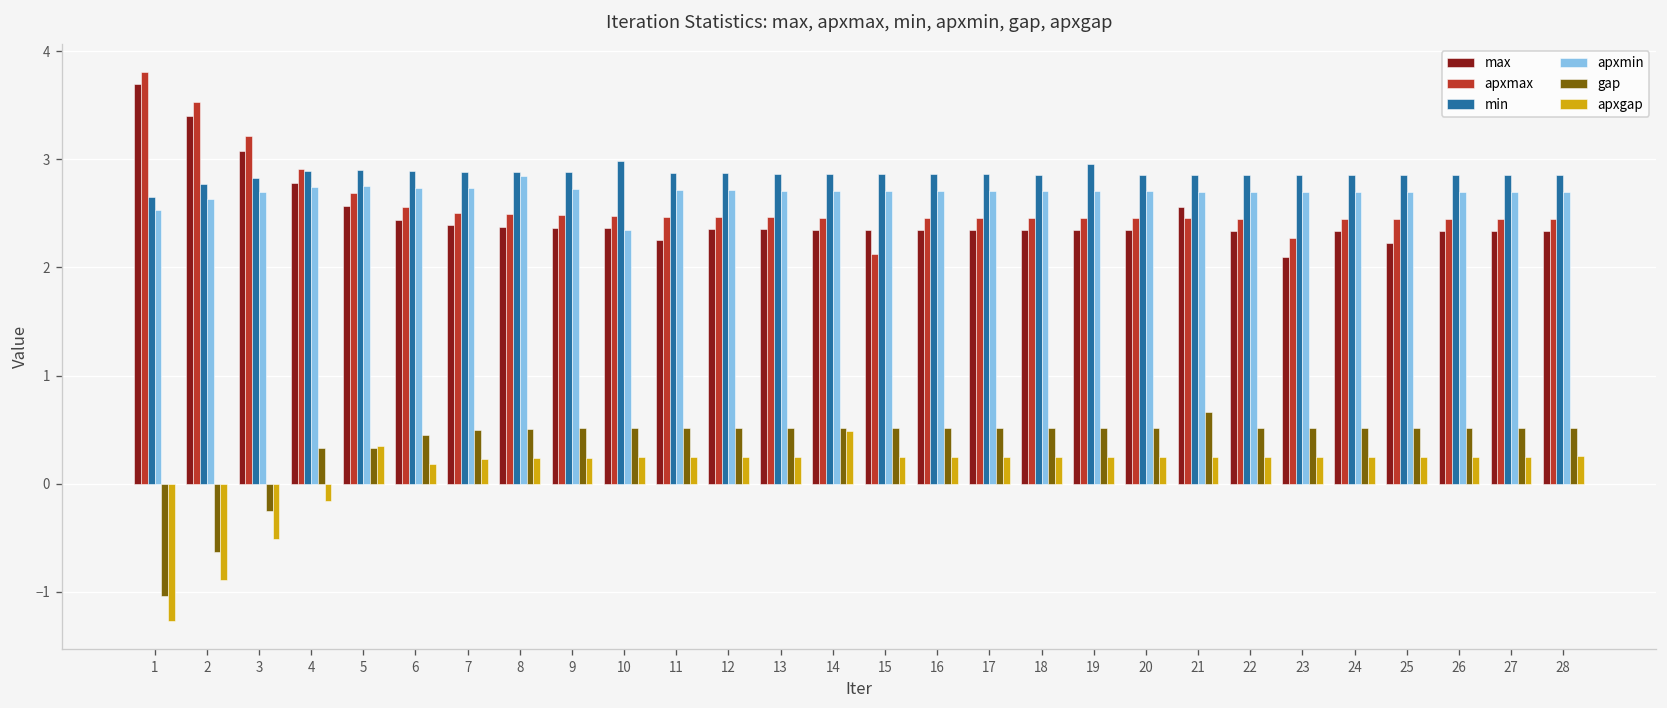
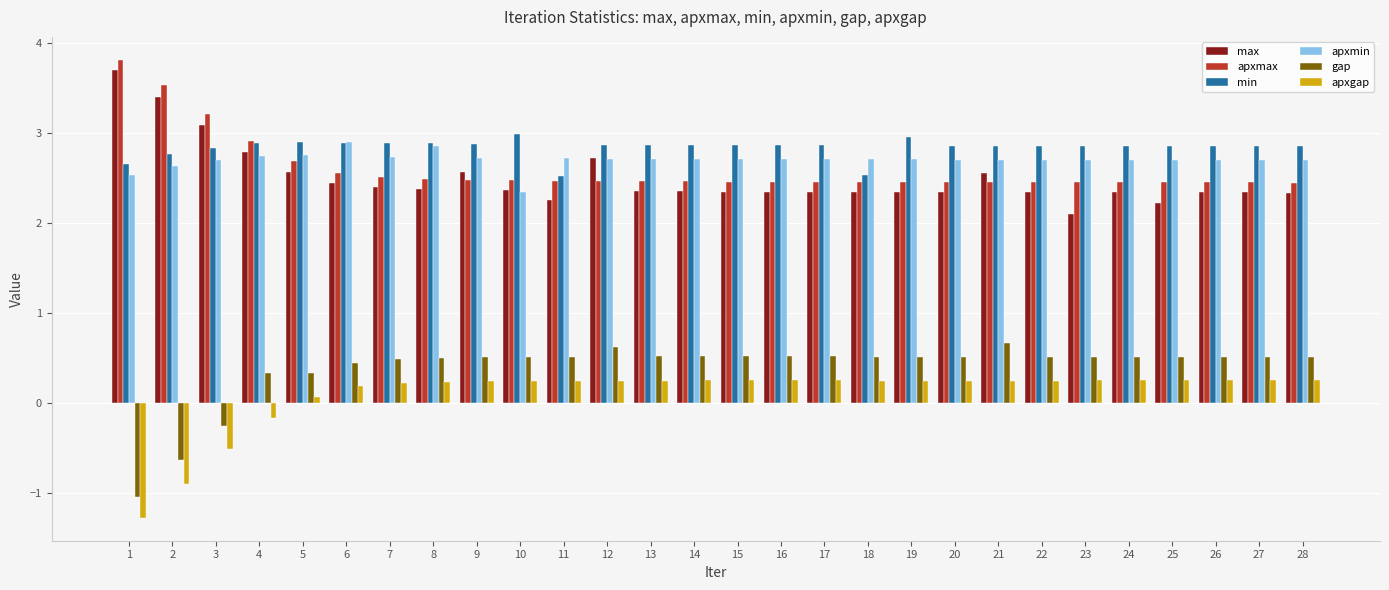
  {
    "max": {
      "1": 3.7,
      "2": 3.4,
      "3": 3.1,
      "4": 2.8,
      "5": 2.6,
      "6": 2.4,
      "7": 2.4,
      "8": 2.4,
-     "9": 2.4,
+     "9": 2.6,
      "10": 2.4,
      "11": 2.2,
-     "12": 2.4,
+     "12": 2.7,
      "13": 2.4,
      "14": 2.3,
      "15": 2.3,
      "16": 2.3,
      "17": 2.3,
      "18": 2.3,
      "19": 2.3,
      "20": 2.3,
      "21": 2.6,
      "22": 2.3,
      "23": 2.1,
      "24": 2.3,
      "25": 2.2,
      "26": 2.3,
      "27": 2.3,
      "28": 2.3
    },
    "apxmax": {
      "1": 3.8,
      "2": 3.5,
      "3": 3.2,
      "4": 2.9,
      "5": 2.7,
      "6": 2.6,
      "7": 2.5,
      "8": 2.5,
      "9": 2.5,
      "10": 2.5,
      "11": 2.5,
      "12": 2.5,
      "13": 2.5,
      "14": 2.5,
-     "15": 2.1,
+     "15": 2.5,
      "16": 2.5,
      "17": 2.5,
      "18": 2.5,
      "19": 2.5,
      "20": 2.5,
      "21": 2.5,
      "22": 2.5,
-     "23": 2.3,
+     "23": 2.5,
      "24": 2.5,
      "25": 2.4,
      "26": 2.4,
      "27": 2.4,
      "28": 2.4
    },
    "min": {
      "1": 2.7,
      "2": 2.8,
      "3": 2.8,
      "4": 2.9,
      "5": 2.9,
      "6": 2.9,
      "7": 2.9,
      "8": 2.9,
      "9": 2.9,
      "10": 3.0,
-     "11": 2.9,
+     "11": 2.5,
      "12": 2.9,
      "13": 2.9,
      "14": 2.9,
      "15": 2.9,
      "16": 2.9,
      "17": 2.9,
-     "18": 2.9,
+     "18": 2.5,
      "19": 3.0,
      "20": 2.9,
      "21": 2.9,
      "22": 2.9,
      "23": 2.9,
      "24": 2.9,
      "25": 2.9,
      "26": 2.9,
      "27": 2.9,
      "28": 2.9
    },
    "apxmin": {
      "1": 2.5,
      "2": 2.6,
      "3": 2.7,
      "4": 2.7,
      "5": 2.8,
-     "6": 2.7,
+     "6": 2.9,
      "7": 2.7,
      "8": 2.9,
      "9": 2.7,
      "10": 2.3,
      "11": 2.7,
      "12": 2.7,
      "13": 2.7,
      "14": 2.7,
      "15": 2.7,
      "16": 2.7,
      "17": 2.7,
      "18": 2.7,
      "19": 2.7,
      "20": 2.7,
      "21": 2.7,
      "22": 2.7,
      "23": 2.7,
      "24": 2.7,
      "25": 2.7,
      "26": 2.7,
      "27": 2.7,
      "28": 2.7
    },
    "gap": {
      "1": -1.0,
      "2": -0.6,
      "3": -0.3,
      "4": 0.3,
      "5": 0.3,
      "6": 0.4,
      "7": 0.5,
      "8": 0.5,
      "9": 0.5,
      "10": 0.5,
      "11": 0.5,
-     "12": 0.5,
+     "12": 0.6,
      "13": 0.5,
      "14": 0.5,
      "15": 0.5,
      "16": 0.5,
      "17": 0.5,
      "18": 0.5,
      "19": 0.5,
      "20": 0.5,
      "21": 0.7,
      "22": 0.5,
      "23": 0.5,
      "24": 0.5,
      "25": 0.5,
      "26": 0.5,
      "27": 0.5,
      "28": 0.5
    },
    "apxgap": {
      "1": -1.3,
      "2": -0.9,
      "3": -0.5,
      "4": -0.2,
-     "5": 0.4,
+     "5": 0.1,
      "6": 0.2,
      "7": 0.2,
      "8": 0.2,
      "9": 0.2,
      "10": 0.2,
      "11": 0.2,
      "12": 0.2,
      "13": 0.2,
-     "14": 0.5,
+     "14": 0.2,
      "15": 0.3,
      "16": 0.2,
      "17": 0.2,
      "18": 0.2,
      "19": 0.2,
      "20": 0.2,
      "21": 0.2,
      "22": 0.2,
      "23": 0.2,
      "24": 0.2,
      "25": 0.3,
      "26": 0.3,
      "27": 0.3,
      "28": 0.3
    }
  }
